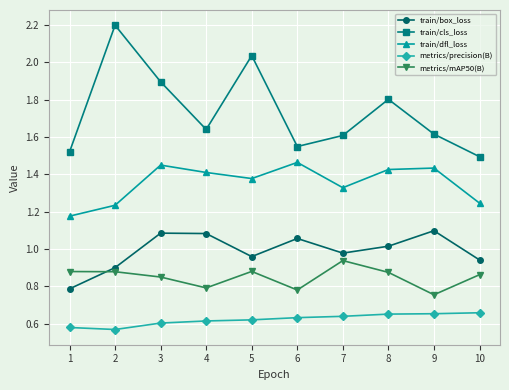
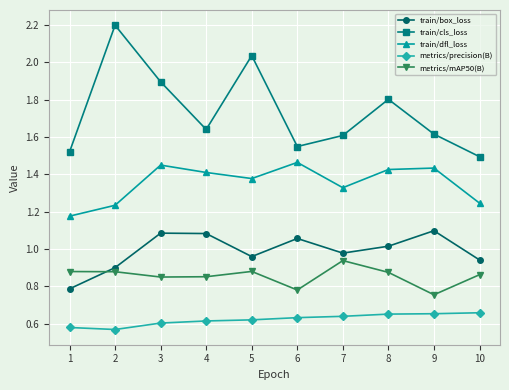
  {
    "metrics/mAP50(B)": {
      "1": 0.88,
      "2": 0.88,
      "3": 0.85,
-     "4": 0.79,
+     "4": 0.85,
      "5": 0.88,
      "6": 0.78,
      "7": 0.94,
      "8": 0.87,
      "9": 0.75,
      "10": 0.86
    }
  }
